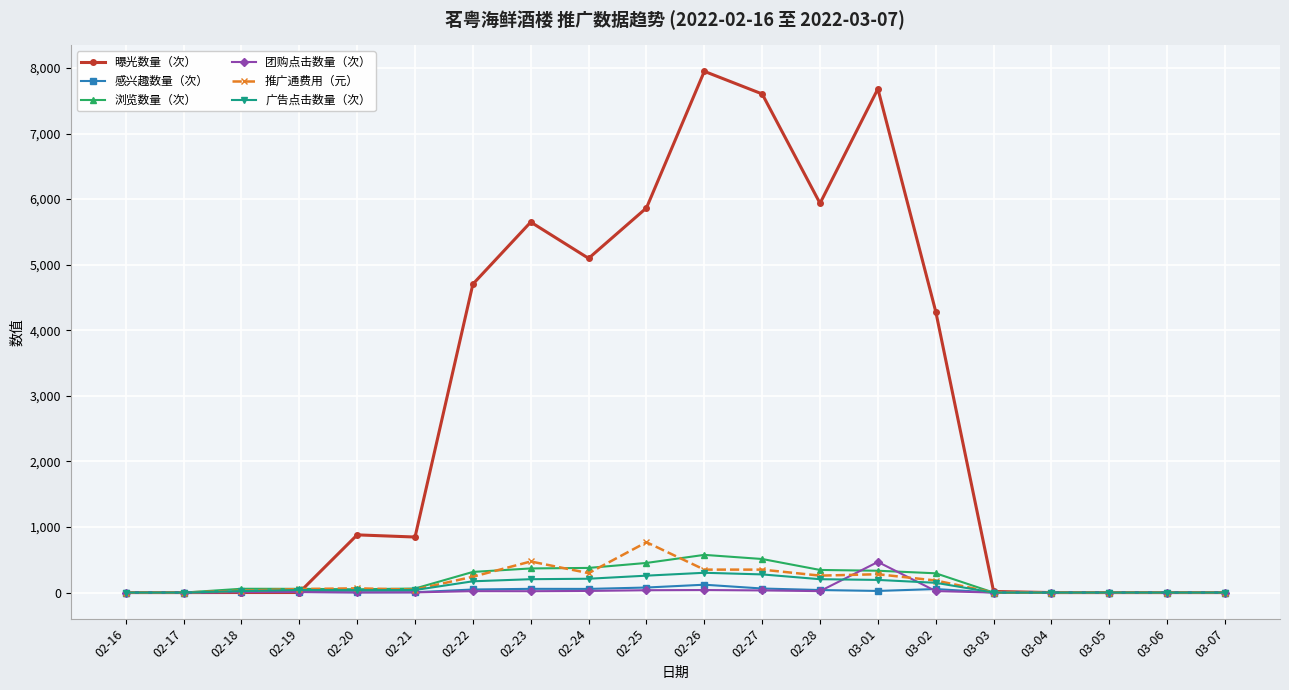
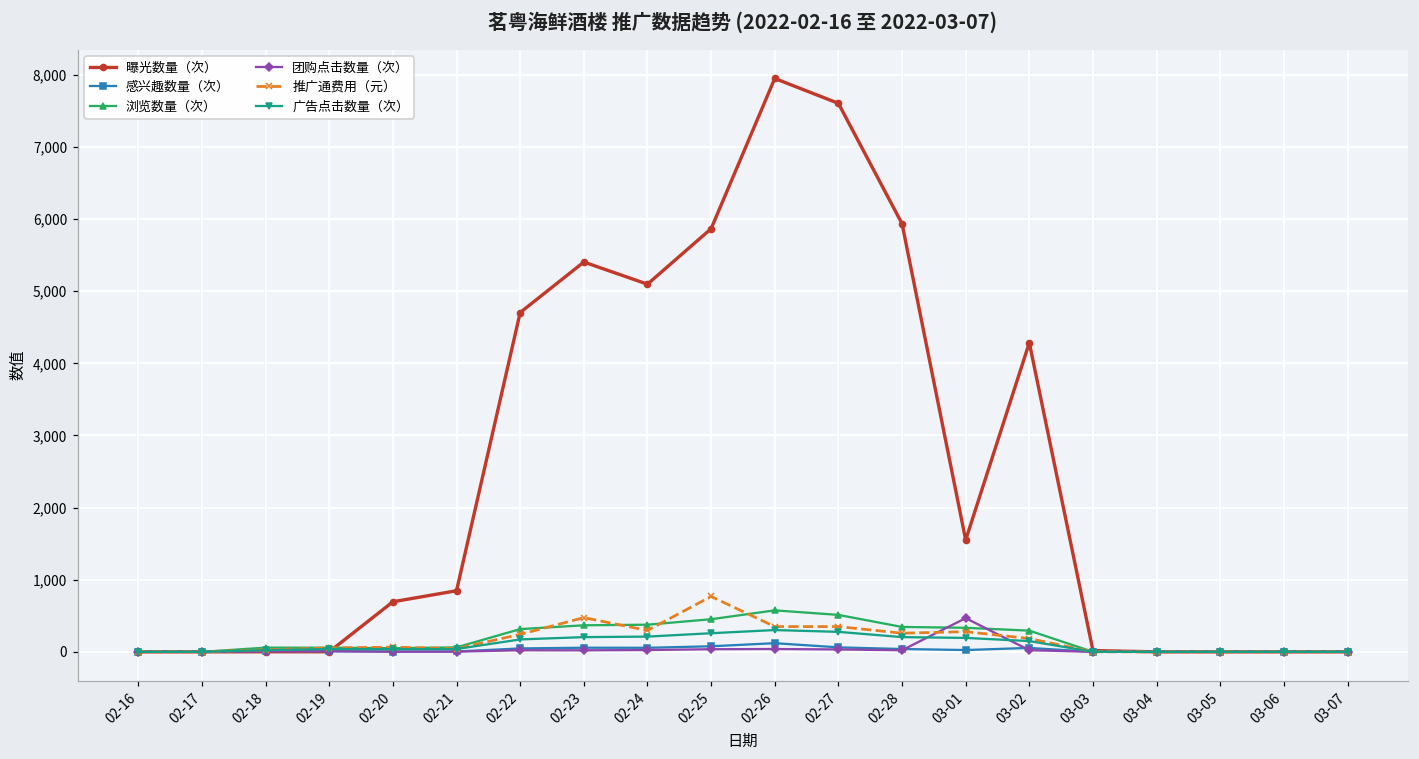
  {
    "曝光数量（次）": {
-     "02-20": "900",
+     "02-20": "700",
      "02-21": "800",
      "02-22": "4,700",
-     "02-23": "5,700",
+     "02-23": "5,400",
      "02-24": "5,100",
      "02-25": "5,900",
      "02-26": "7,900",
      "02-27": "7,600",
      "02-28": "5,900",
-     "03-01": "7,700",
+     "03-01": "1,600",
      "03-02": "4,300"
    },
    "感兴趣数量（次）": {
      "02-25": "100",
      "02-26": "100",
      "03-01": "0"
    },
    "团购点击数量（次）": {
      "02-25": "0",
      "02-26": "0",
      "03-01": "500"
    },
    "推广通费用（元）": {
      "02-22": "200",
      "02-23": "500",
      "02-24": "300",
      "02-25": "800",
      "02-26": "400",
      "02-27": "400",
      "02-28": "300",
      "03-01": "300"
    }
  }
